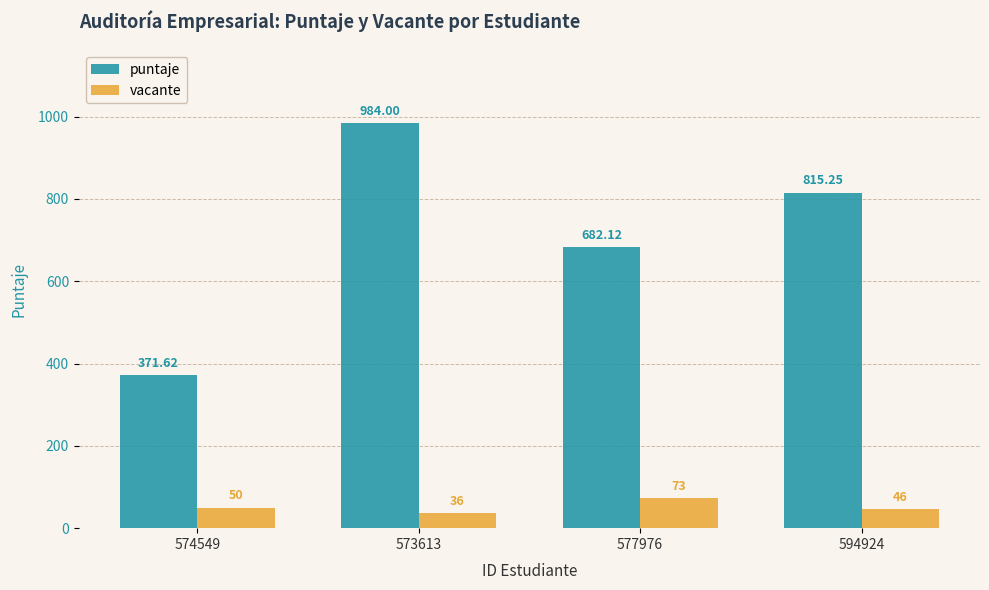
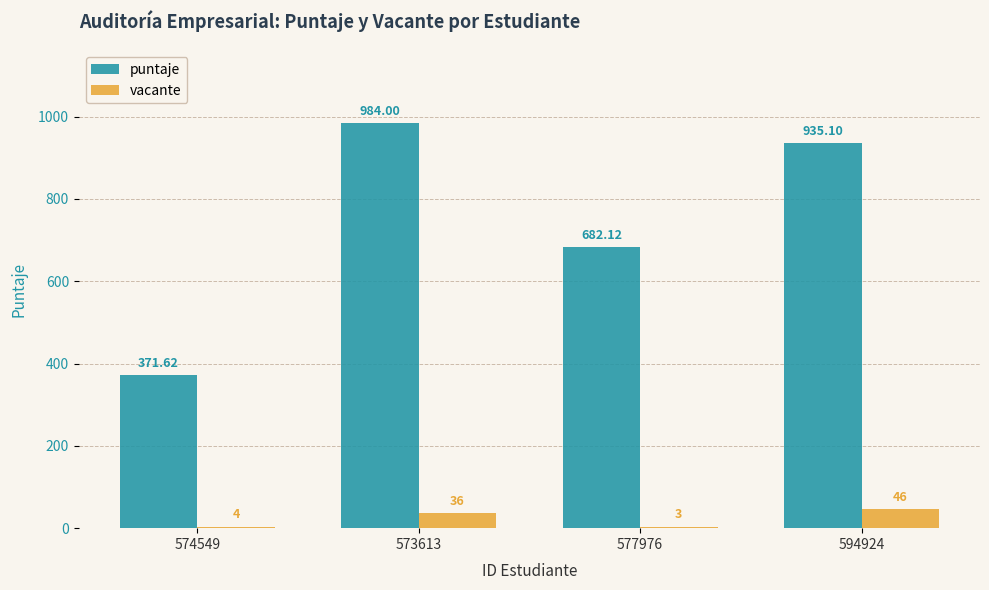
  {
    "puntaje": {
      "574549": 371.62,
      "573613": 984.00,
      "577976": 682.12,
-     "594924": 815.25
+     "594924": 935.10
    },
    "vacante": {
-     "574549": 50,
+     "574549": 4,
      "573613": 36,
-     "577976": 73,
+     "577976": 3,
      "594924": 46
    }
  }
